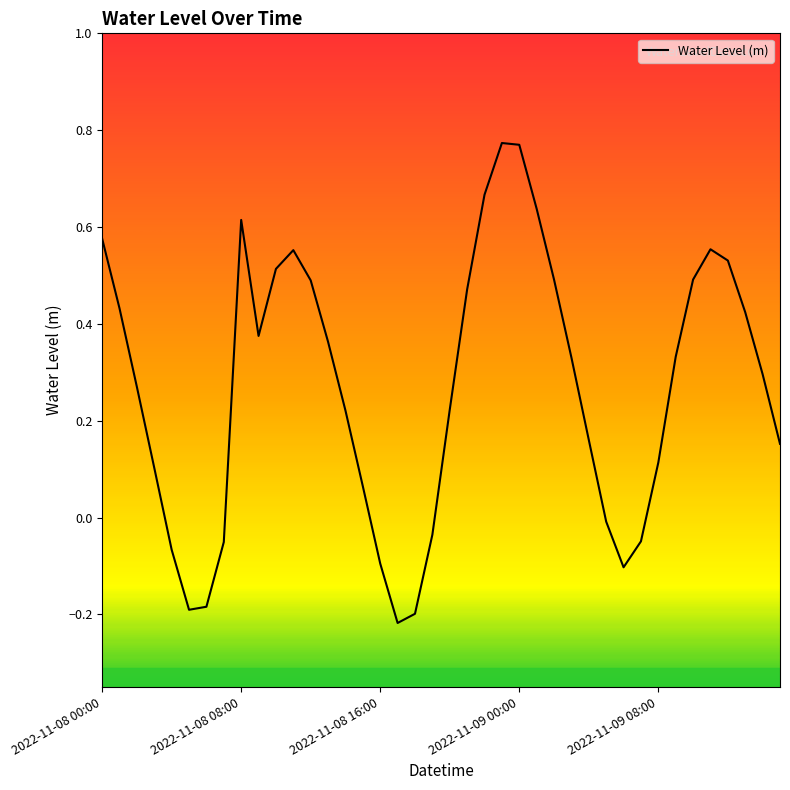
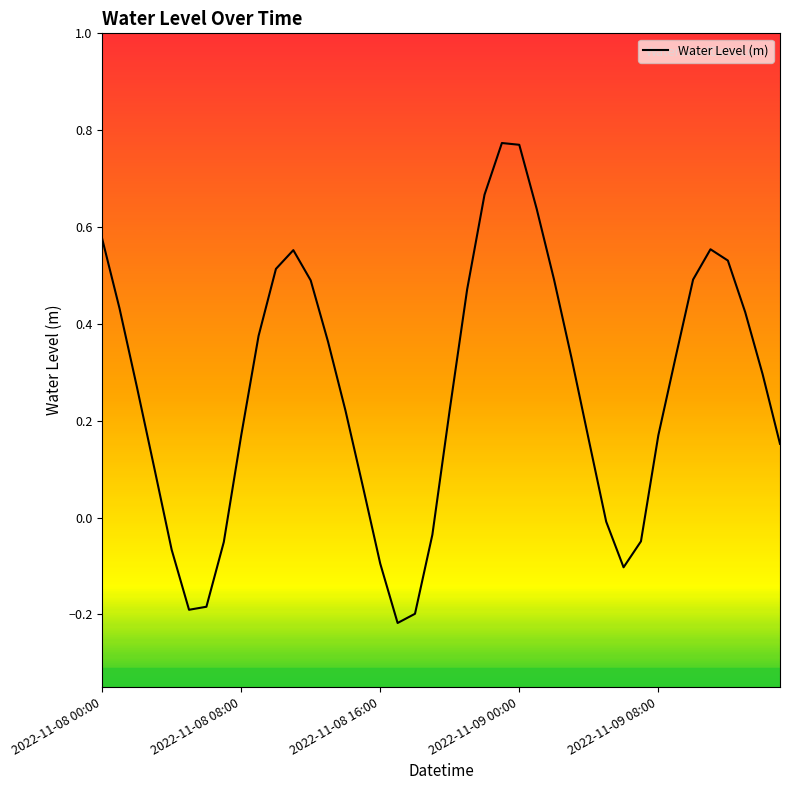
  {
    "2022-11-08 00:00": 0.58,
-   "2022-11-08 08:00": 0.61,
+   "2022-11-08 08:00": 0.17,
    "2022-11-08 16:00": -0.10,
    "2022-11-09 00:00": 0.77,
-   "2022-11-09 08:00": 0.11
+   "2022-11-09 08:00": 0.17
  }
